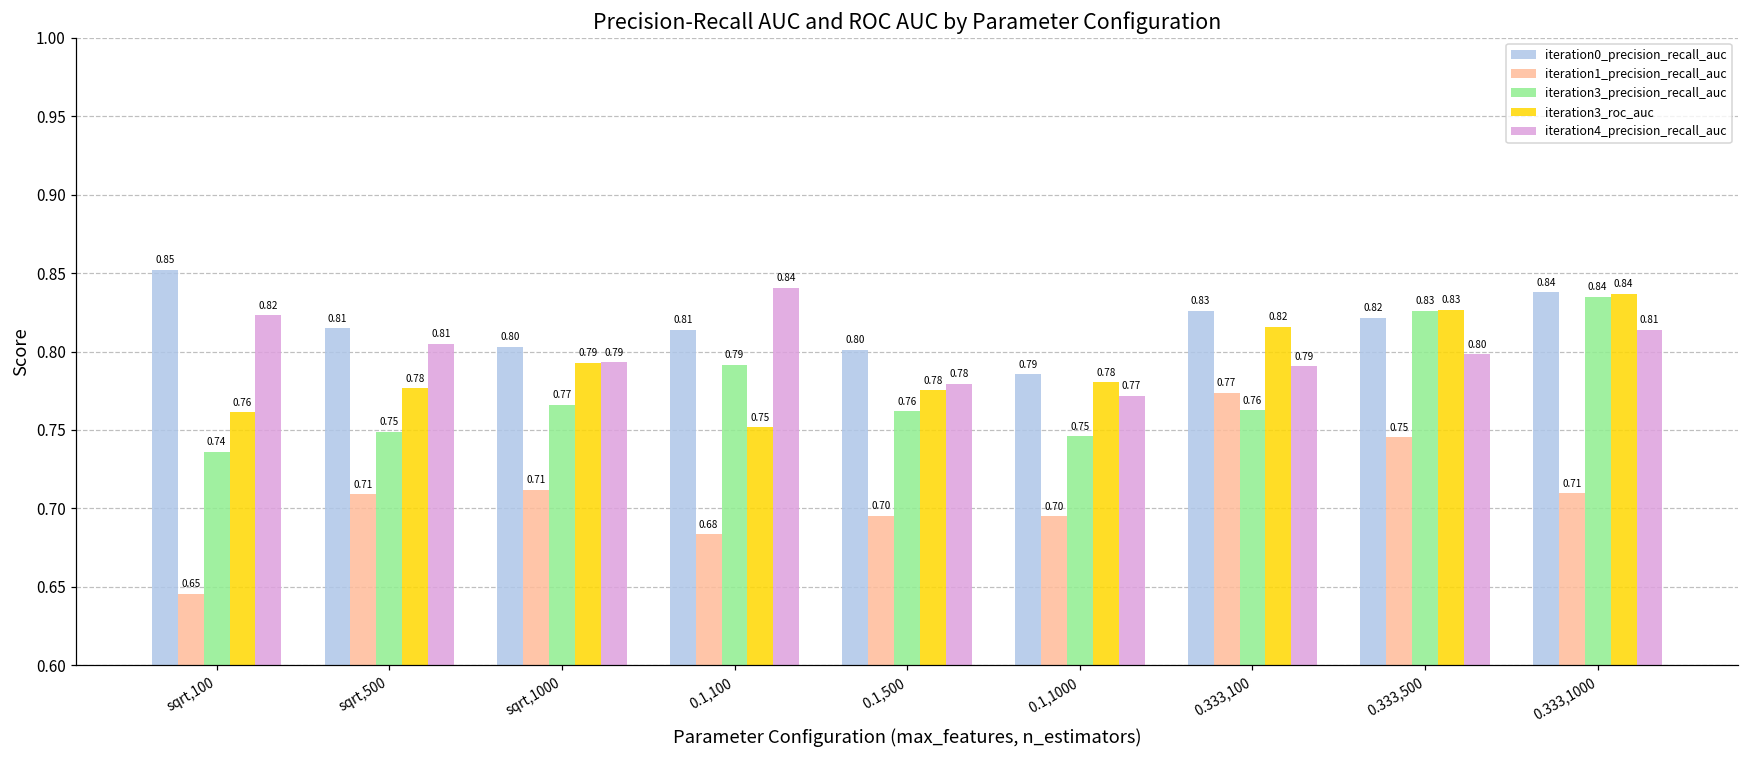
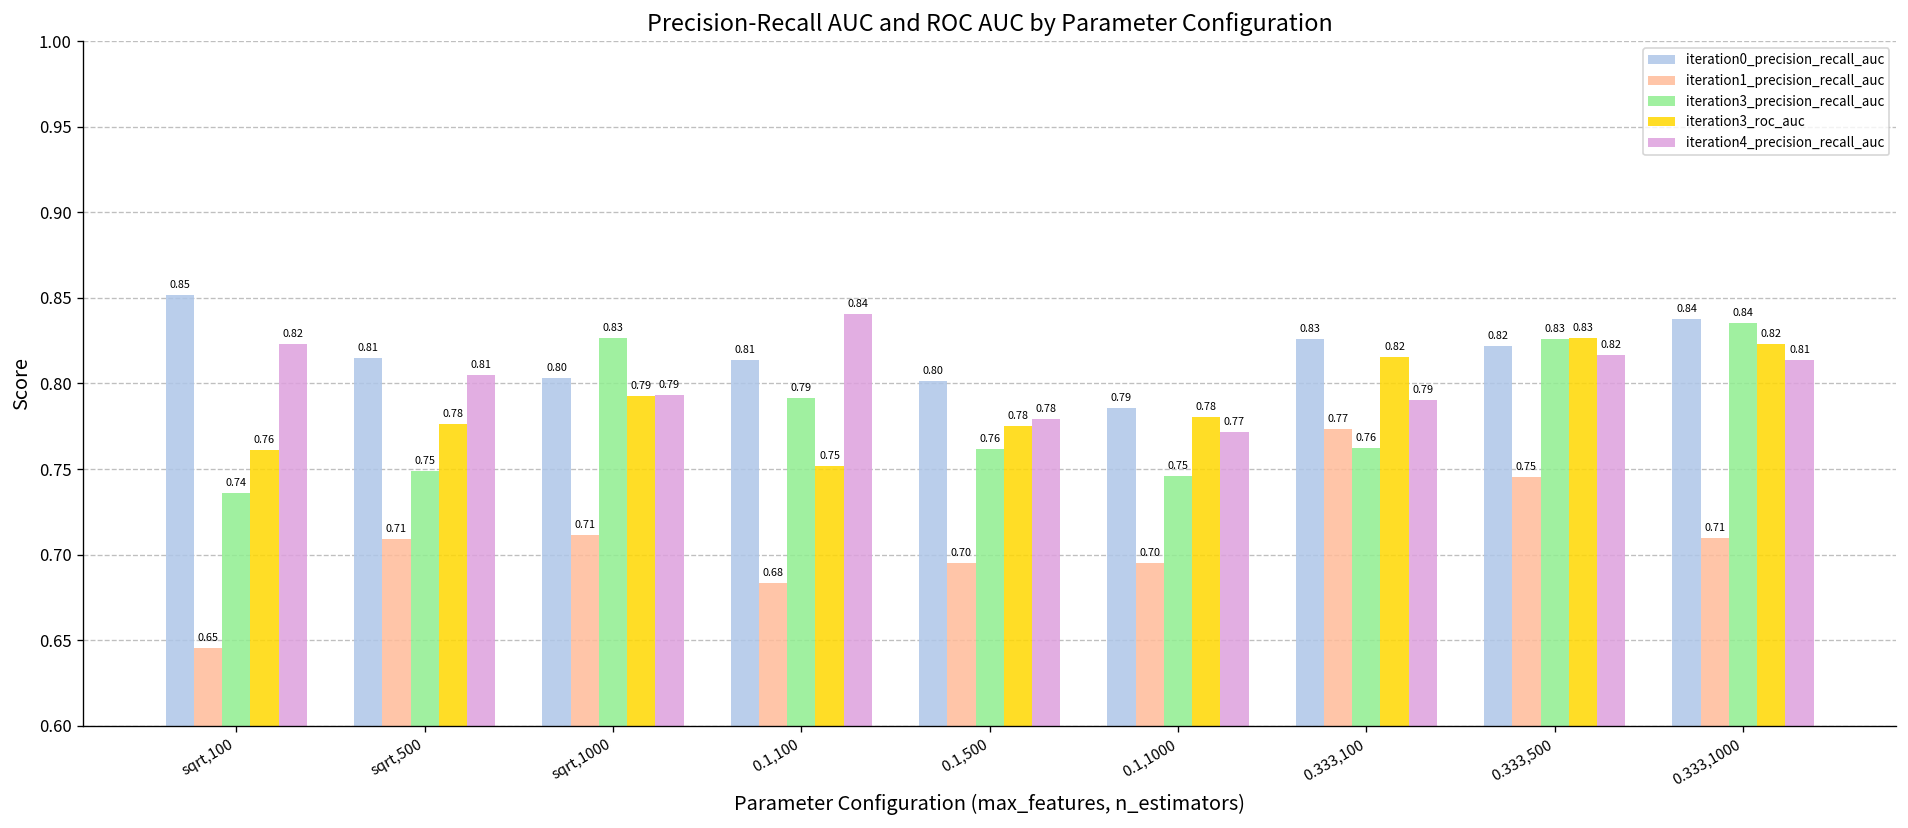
  {
    "iteration0_precision_recall_auc": {
      "sqrt,100": 0.85,
      "sqrt,500": 0.81,
      "sqrt,1000": 0.80,
      "0.1,100": 0.81,
      "0.1,500": 0.80,
      "0.1,1000": 0.79,
      "0.333,100": 0.83,
      "0.333,500": 0.82,
      "0.333,1000": 0.84
    },
    "iteration1_precision_recall_auc": {
      "sqrt,100": 0.65,
      "sqrt,500": 0.71,
      "sqrt,1000": 0.71,
      "0.1,100": 0.68,
      "0.1,500": 0.70,
      "0.1,1000": 0.70,
      "0.333,100": 0.77,
      "0.333,500": 0.75,
      "0.333,1000": 0.71
    },
    "iteration3_precision_recall_auc": {
      "sqrt,100": 0.74,
      "sqrt,500": 0.75,
-     "sqrt,1000": 0.77,
+     "sqrt,1000": 0.83,
      "0.1,100": 0.79,
      "0.1,500": 0.76,
      "0.1,1000": 0.75,
      "0.333,100": 0.76,
      "0.333,500": 0.83,
      "0.333,1000": 0.84
    },
    "iteration3_roc_auc": {
      "sqrt,100": 0.76,
      "sqrt,500": 0.78,
      "sqrt,1000": 0.79,
      "0.1,100": 0.75,
      "0.1,500": 0.78,
      "0.1,1000": 0.78,
      "0.333,100": 0.82,
      "0.333,500": 0.83,
-     "0.333,1000": 0.84
+     "0.333,1000": 0.82
    },
    "iteration4_precision_recall_auc": {
      "sqrt,100": 0.82,
      "sqrt,500": 0.81,
      "sqrt,1000": 0.79,
      "0.1,100": 0.84,
      "0.1,500": 0.78,
      "0.1,1000": 0.77,
      "0.333,100": 0.79,
-     "0.333,500": 0.80,
+     "0.333,500": 0.82,
      "0.333,1000": 0.81
    }
  }
